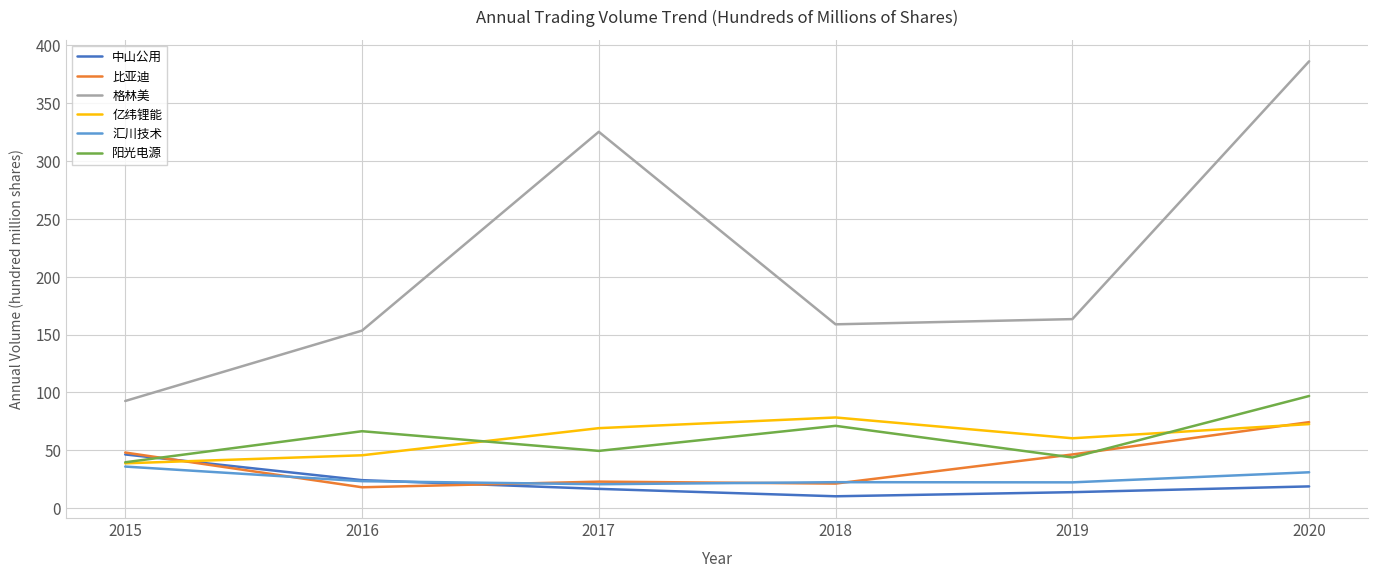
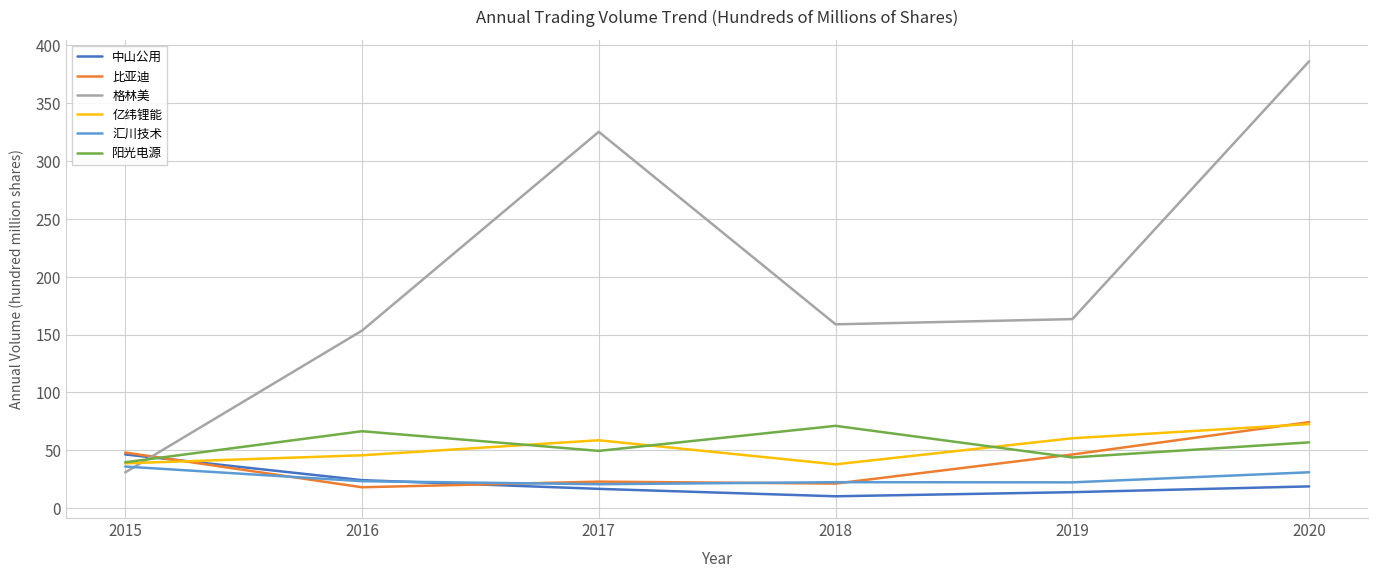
  {
    "比亚迪": {
      "2016": 18,
      "2017": 23,
      "2019": 46
    },
    "格林美": {
-     "2015": 93,
+     "2015": 31,
      "2016": 153,
      "2017": 325,
      "2018": 159,
      "2019": 163,
      "2020": 386
    },
    "亿纬锂能": {
      "2016": 46,
-     "2017": 69,
-     "2018": 78,
+     "2017": 59,
+     "2018": 38,
      "2019": 60
    },
    "阳光电源": {
      "2016": 67,
      "2017": 50,
      "2018": 71,
      "2019": 44,
-     "2020": 97
+     "2020": 57
    }
  }
